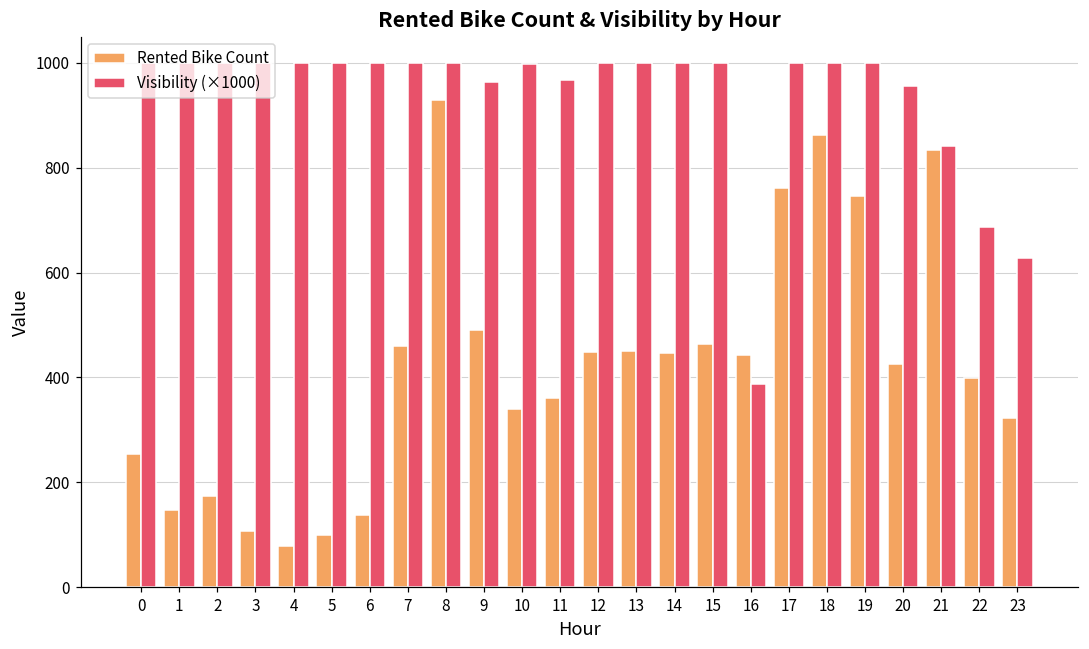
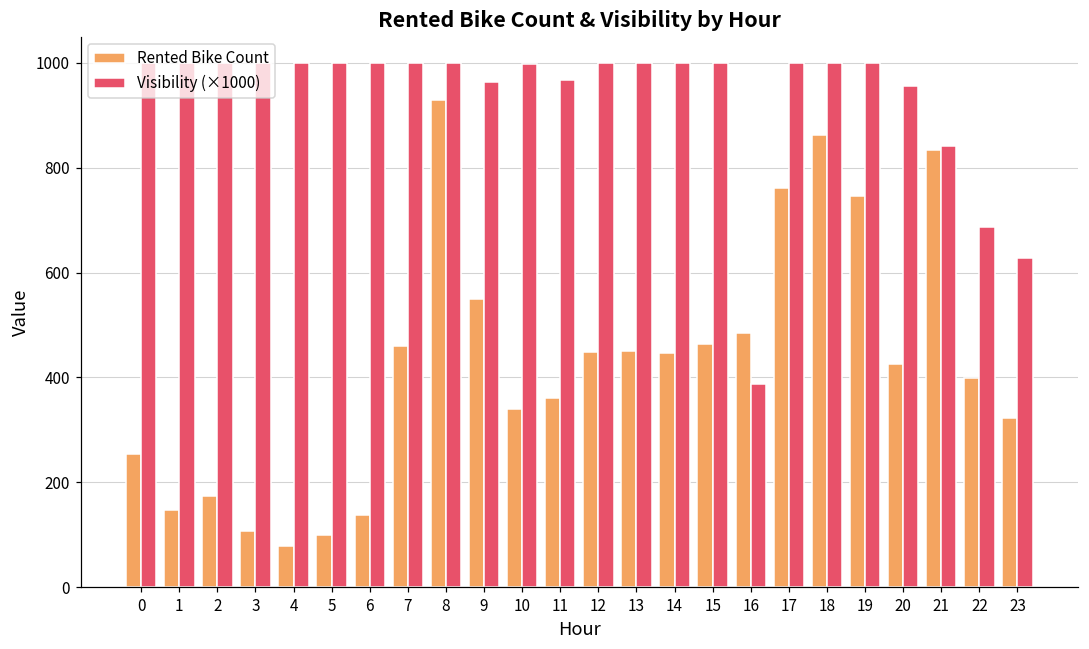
  {
    "Rented Bike Count": {
      "0": 250,
      "1": 150,
      "2": 170,
      "3": 110,
      "4": 80,
      "5": 100,
      "6": 140,
      "7": 460,
      "8": 930,
-     "9": 490,
+     "9": 550,
      "10": 340,
      "11": 360,
      "12": 450,
      "13": 450,
      "14": 450,
      "15": 460,
-     "16": 440,
+     "16": 480,
      "17": 760,
      "18": 860,
      "19": 750,
      "20": 430,
      "21": 830,
      "22": 400,
      "23": 320
    },
    "Visibility (×1000)": {
      "4": 1000,
      "5": 1000,
      "6": 1000,
      "7": 1000,
      "8": 1000,
      "9": 960,
      "10": 1000,
      "11": 970,
      "12": 1000,
      "13": 1000,
      "14": 1000,
      "15": 1000,
      "16": 390,
      "17": 1000,
      "18": 1000,
      "19": 1000,
      "20": 960,
      "21": 840,
      "22": 690,
      "23": 630
    }
  }
